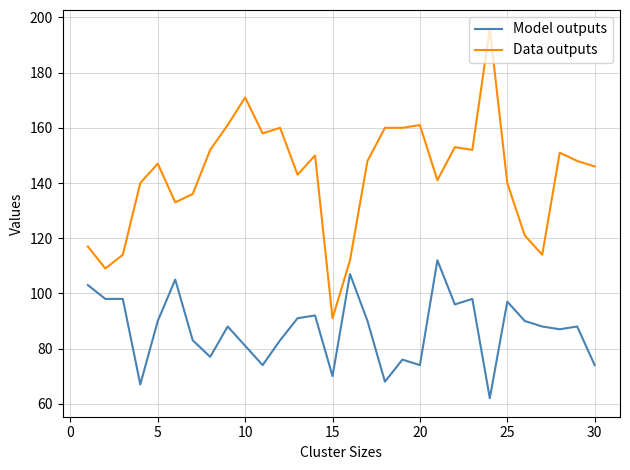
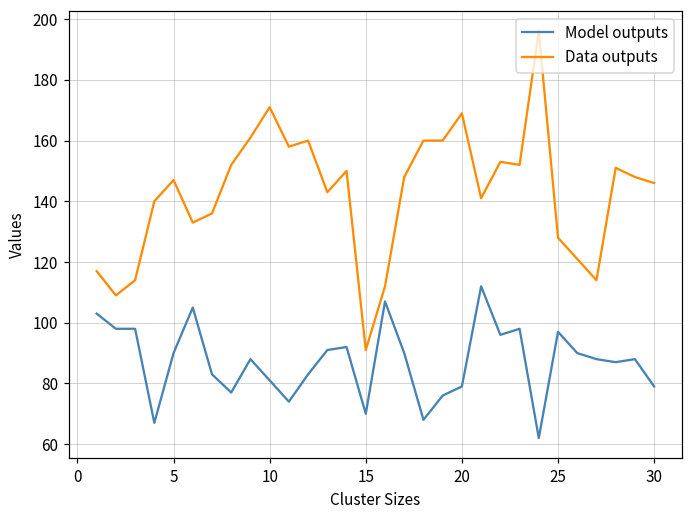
  {
    "Model outputs": {
      "5": 90,
      "10": 81,
      "15": 70,
-     "20": 74,
+     "20": 79,
      "25": 97,
-     "30": 74
+     "30": 79
    },
    "Data outputs": {
      "5": 147,
      "10": 171,
      "15": 91,
-     "20": 161,
-     "25": 140,
+     "20": 169,
+     "25": 128,
      "30": 146
    }
  }
